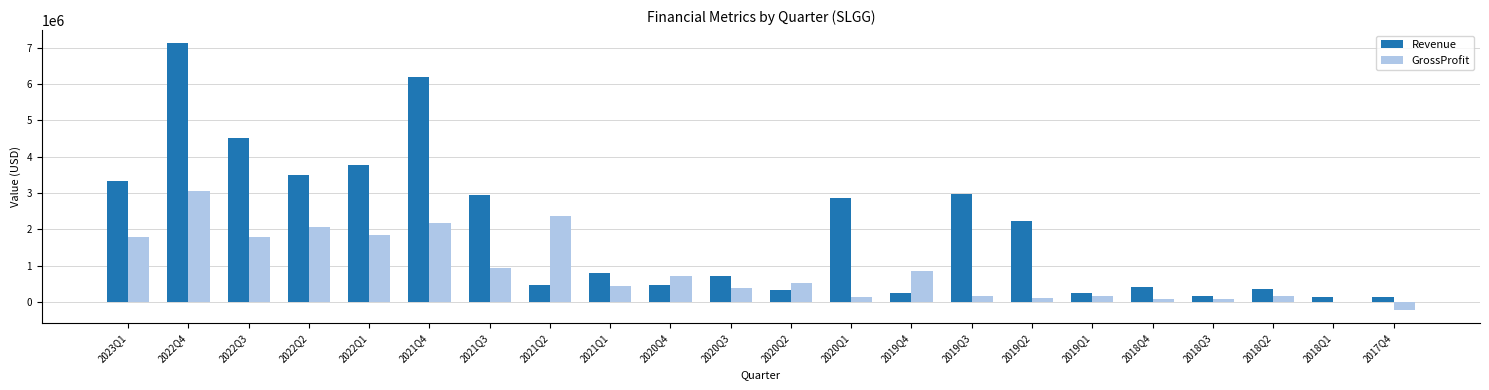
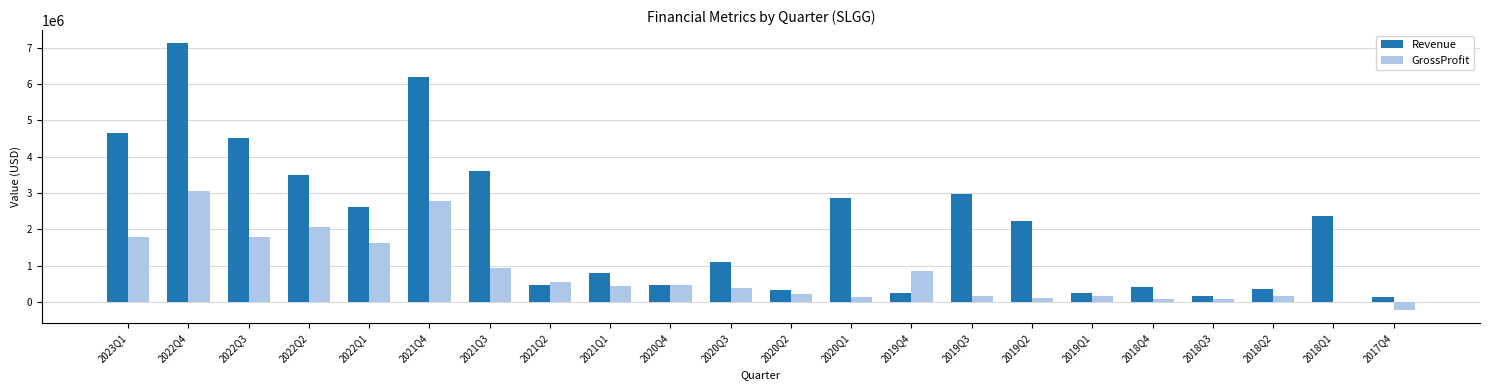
  {
    "Revenue": {
-     "2023Q1": 3300000,
+     "2023Q1": 4600000,
      "2022Q4": 7100000,
      "2022Q3": 4500000,
      "2022Q2": 3500000,
-     "2022Q1": 3800000,
+     "2022Q1": 2600000,
      "2021Q4": 6200000,
-     "2021Q3": 3000000,
+     "2021Q3": 3600000,
      "2021Q2": 500000,
      "2021Q1": 800000,
      "2020Q4": 500000,
-     "2020Q3": 700000,
+     "2020Q3": 1100000,
      "2020Q2": 300000,
      "2020Q1": 2900000,
      "2019Q4": 300000,
      "2019Q3": 3000000,
      "2019Q2": 2200000,
      "2019Q1": 200000,
      "2018Q4": 400000,
      "2018Q3": 200000,
      "2018Q2": 400000,
-     "2018Q1": 100000,
+     "2018Q1": 2400000,
      "2017Q4": 100000
    },
    "GrossProfit": {
      "2023Q1": 1800000,
      "2022Q4": 3000000,
      "2022Q3": 1800000,
      "2022Q2": 2100000,
-     "2022Q1": 1900000,
-     "2021Q4": 2200000,
+     "2022Q1": 1600000,
+     "2021Q4": 2800000,
      "2021Q3": 1000000,
-     "2021Q2": 2400000,
+     "2021Q2": 600000,
      "2021Q1": 400000,
-     "2020Q4": 700000,
+     "2020Q4": 500000,
      "2020Q3": 400000,
-     "2020Q2": 500000,
+     "2020Q2": 200000,
      "2020Q1": 100000,
      "2019Q4": 800000,
      "2019Q3": 200000,
      "2019Q2": 100000,
      "2019Q1": 200000,
      "2018Q4": 100000,
      "2018Q3": 100000,
      "2018Q2": 200000,
      "2017Q4": -200000
    }
  }
